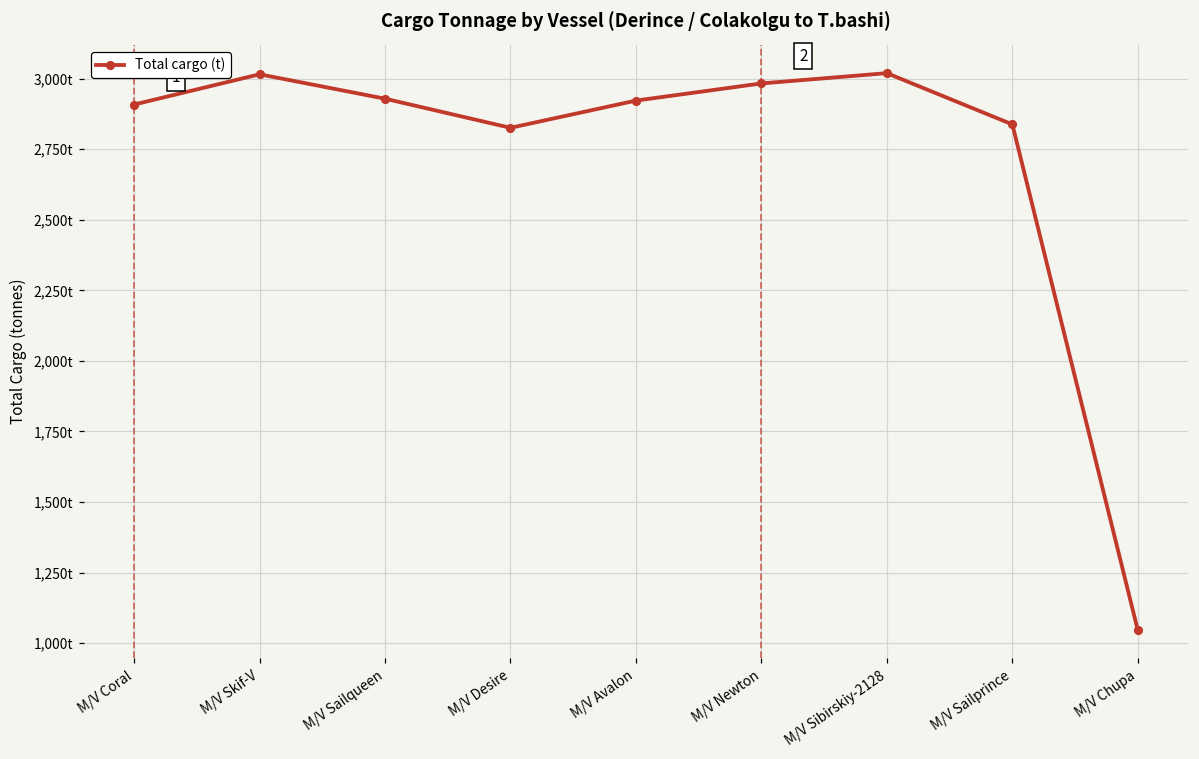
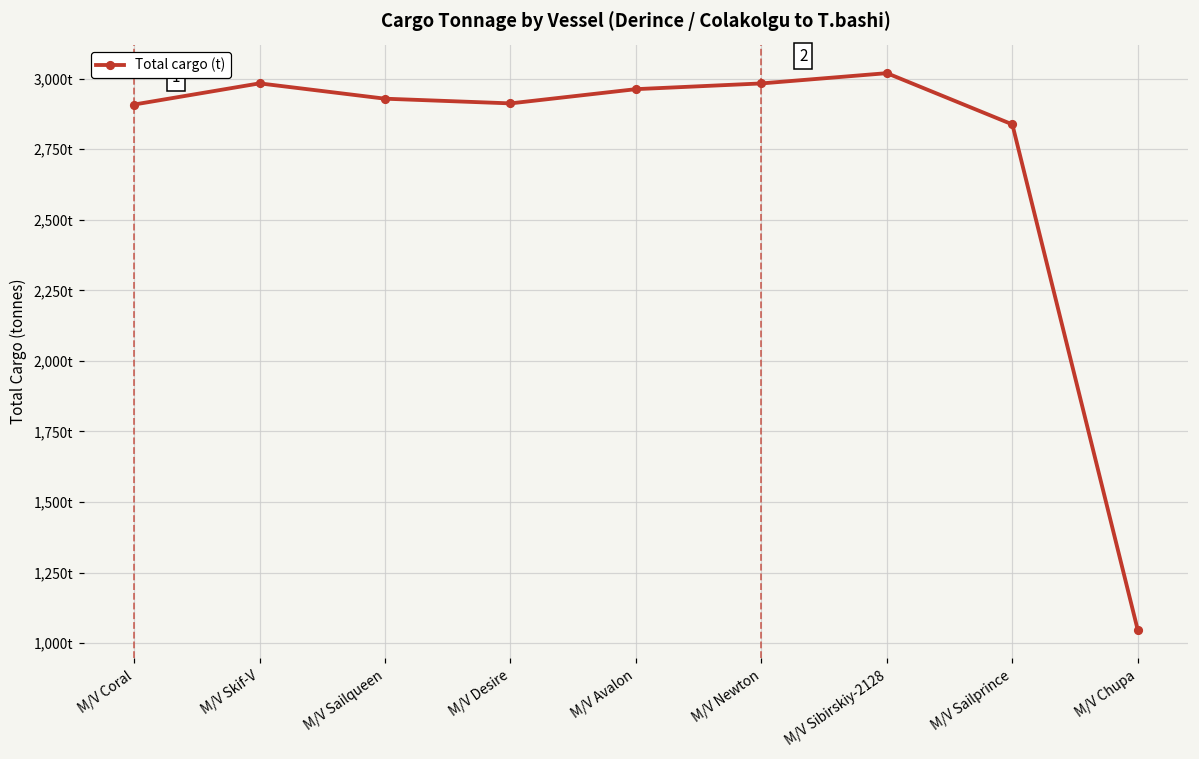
  {
    "M/V Coral": "2,910t",
-   "M/V Skif-V": "3,020t",
+   "M/V Skif-V": "2,980t",
    "M/V Sailqueen": "2,930t",
-   "M/V Desire": "2,830t",
-   "M/V Avalon": "2,920t",
+   "M/V Desire": "2,910t",
+   "M/V Avalon": "2,960t",
    "M/V Newton": "2,980t",
    "M/V Sibirskiy-2128": "3,020t",
    "M/V Sailprince": "2,840t",
    "M/V Chupa": "1,050t"
  }
